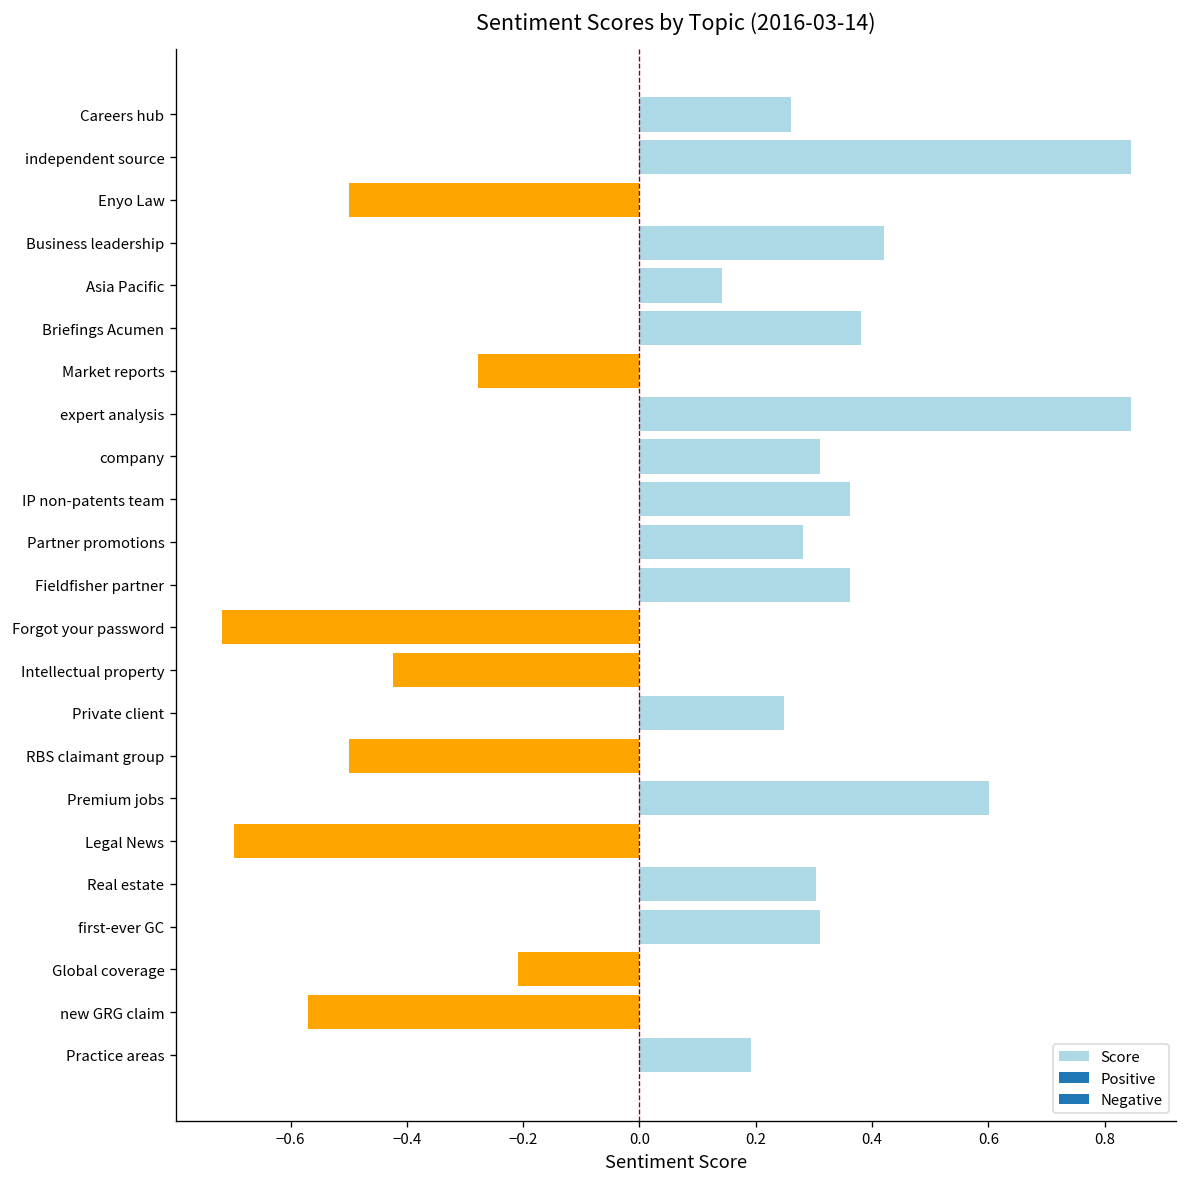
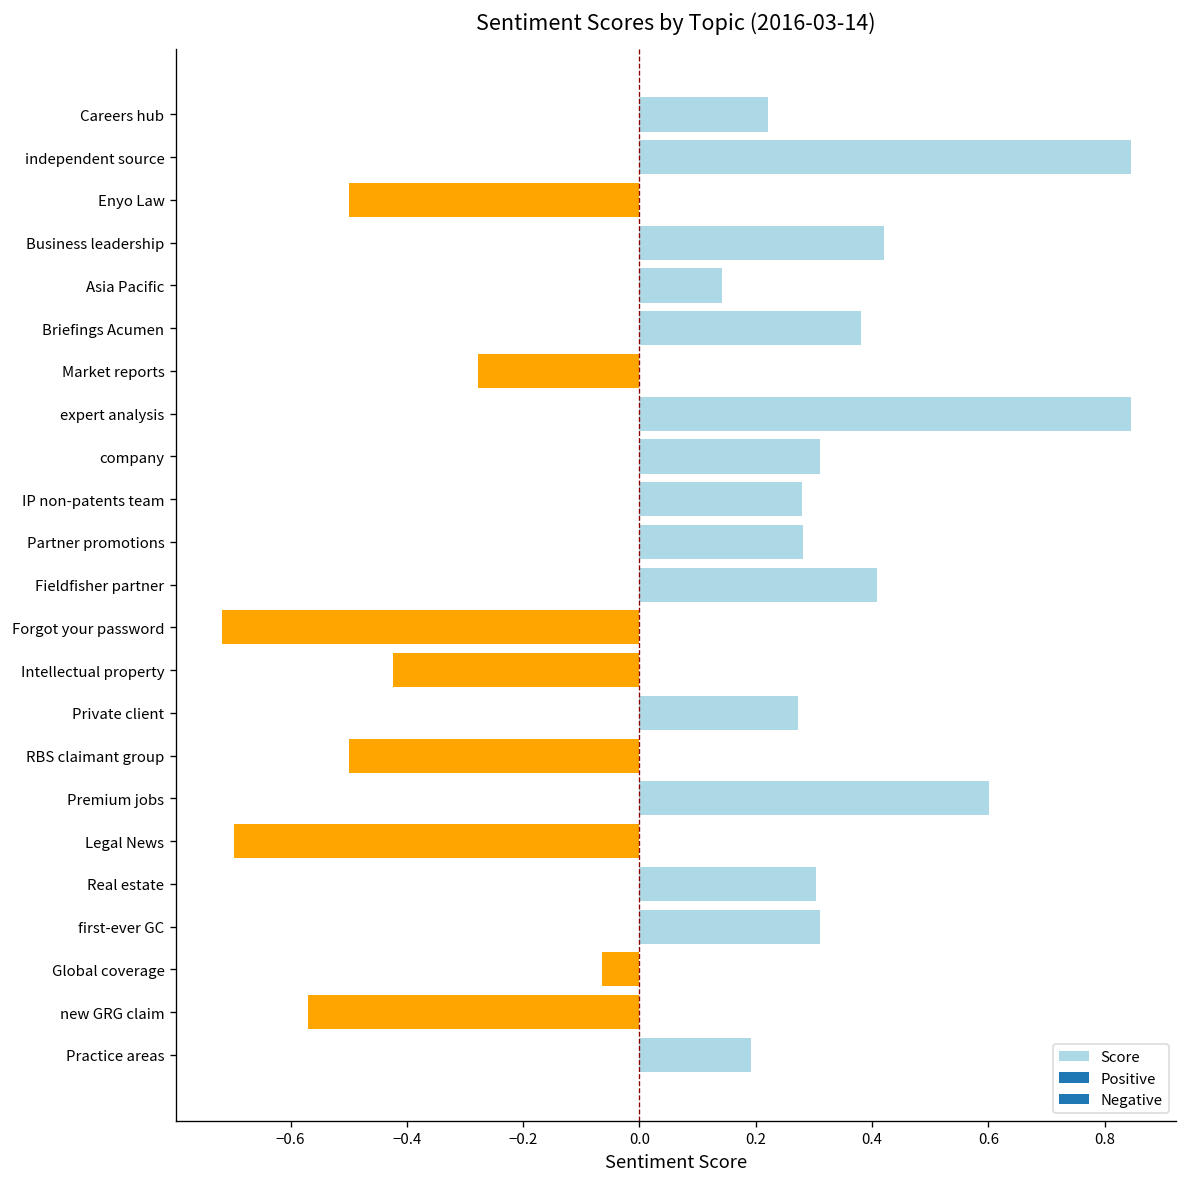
  {
-   "Careers hub": 0.26,
+   "Careers hub": 0.22,
    "independent source": 0.84,
    "Enyo Law": -0.50,
    "Business leadership": 0.42,
    "Asia Pacific": 0.14,
    "Briefings Acumen": 0.38,
    "Market reports": -0.28,
    "expert analysis": 0.84,
    "company": 0.31,
-   "IP non-patents team": 0.36,
+   "IP non-patents team": 0.28,
    "Partner promotions": 0.28,
-   "Fieldfisher partner": 0.36,
+   "Fieldfisher partner": 0.41,
    "Forgot your password": -0.72,
    "Intellectual property": -0.42,
-   "Private client": 0.25,
+   "Private client": 0.27,
    "RBS claimant group": -0.50,
    "Premium jobs": 0.60,
    "Legal News": -0.70,
    "Real estate": 0.30,
    "first-ever GC": 0.31,
-   "Global coverage": -0.21,
+   "Global coverage": -0.07,
    "new GRG claim": -0.57,
    "Practice areas": 0.19
  }
